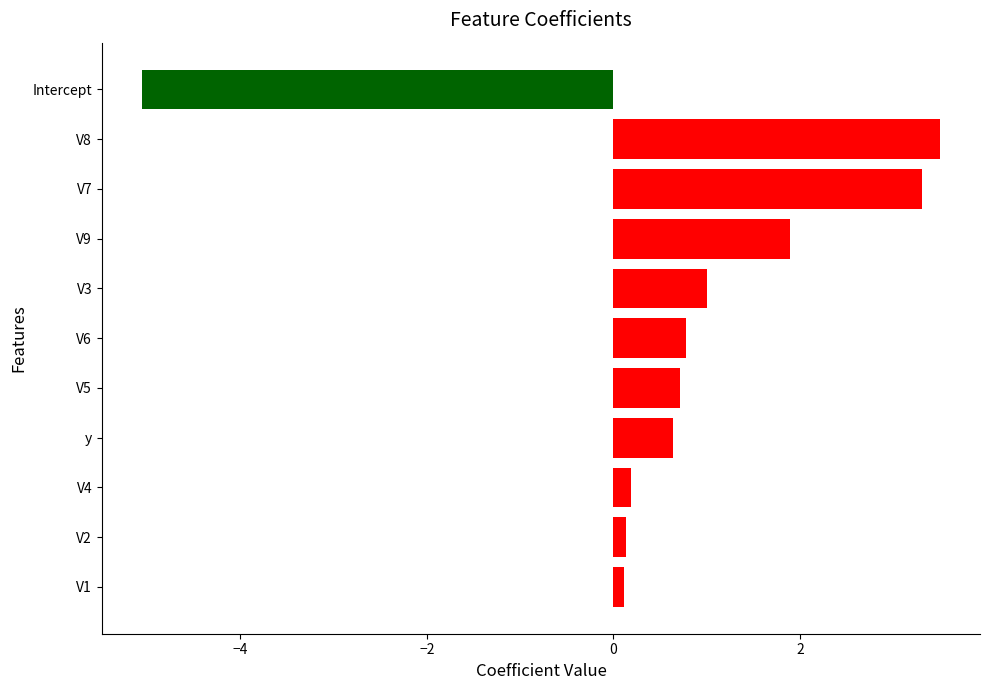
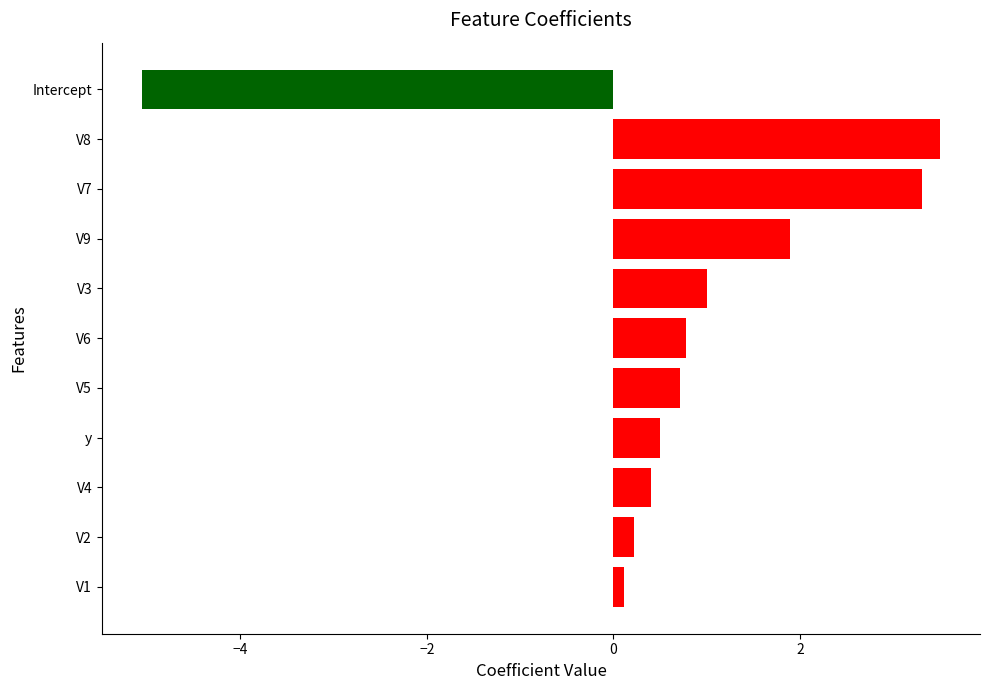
  {
    "Intercept": -5.1,
    "V8": 3.5,
    "V7": 3.3,
    "V9": 1.9,
    "V3": 1.0,
    "V6": 0.8,
    "V5": 0.7,
-   "y": 0.6,
-   "V4": 0.2,
-   "V2": 0.1,
+   "y": 0.5,
+   "V4": 0.4,
+   "V2": 0.2,
    "V1": 0.1
  }
